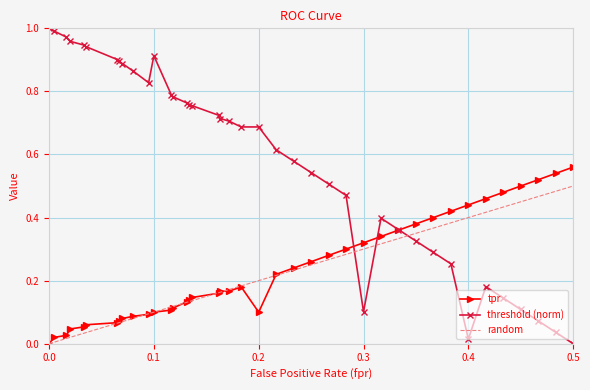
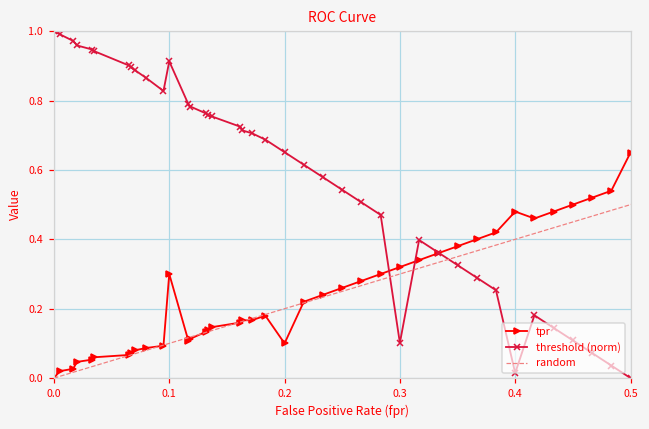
  {
    "tpr": {
-     "0.1": 0.1,
+     "0.1": 0.3,
      "0.2": 0.10,
      "0.3": 0.32,
-     "0.4": 0.44,
-     "0.5": 0.56
+     "0.4": 0.48,
+     "0.5": 0.65
    },
    "threshold (norm)": {
      "0.0": 1.00,
      "0.1": 0.91,
-     "0.2": 0.69,
+     "0.2": 0.65,
      "0.3": 0.10,
      "0.4": 0.01,
      "0.5": 0.00
    }
  }
